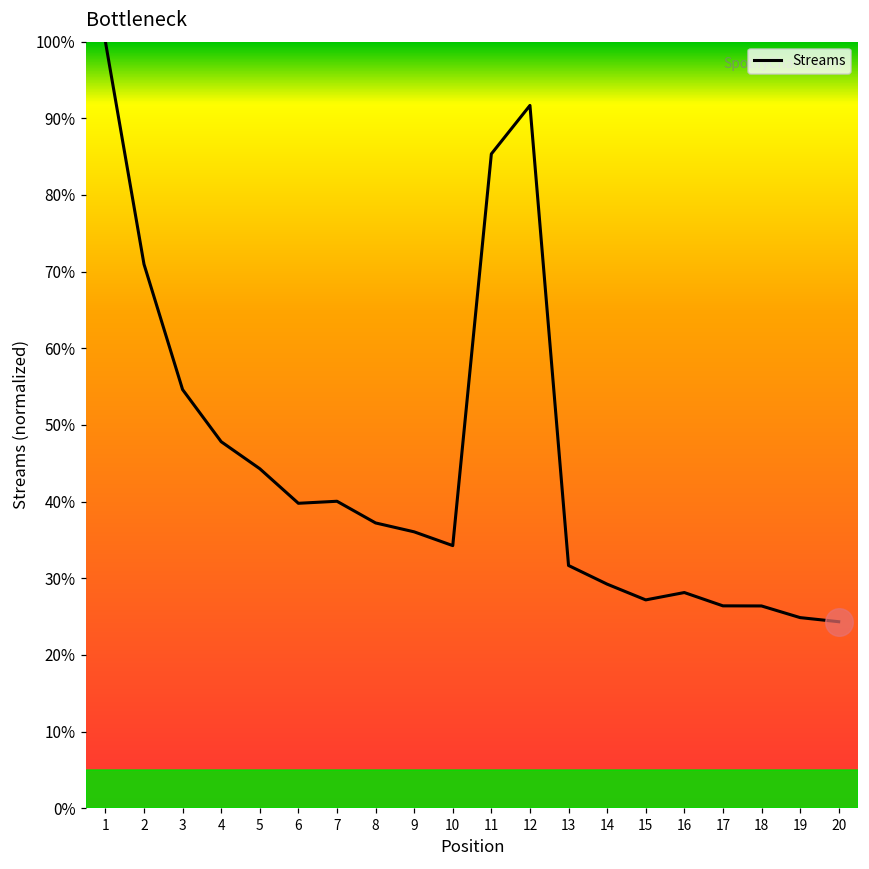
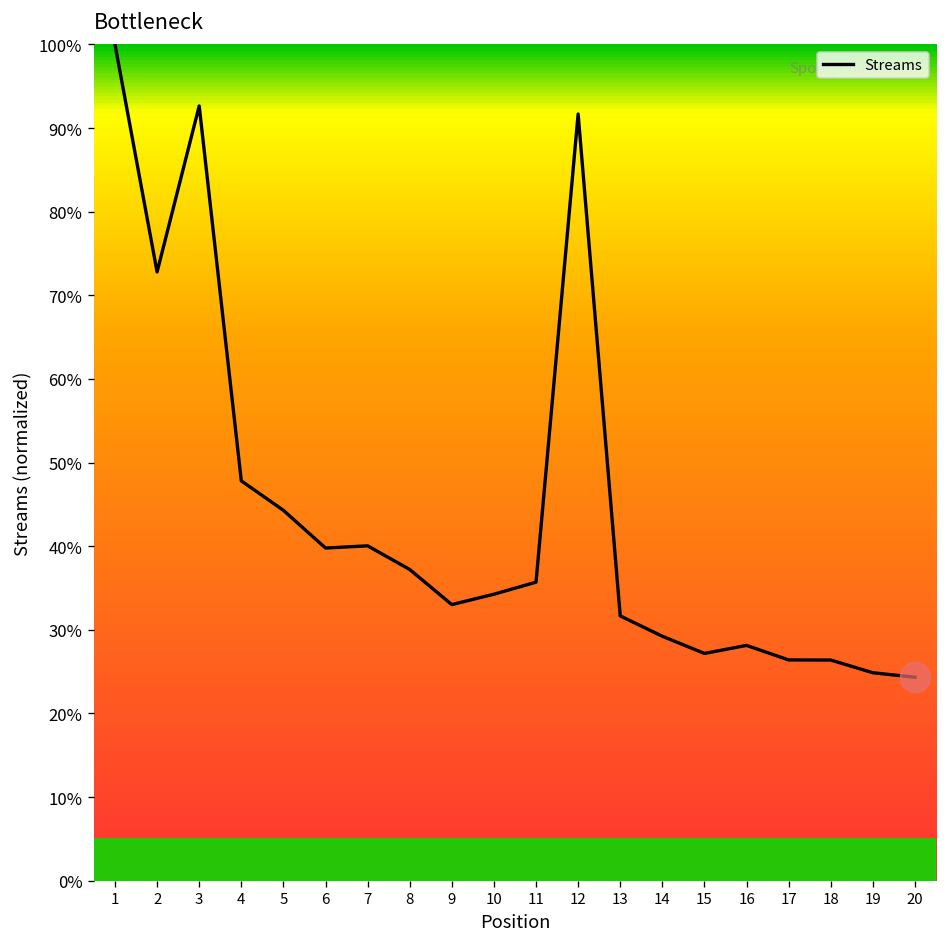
  {
    "Streams": {
      "1": "100%",
-     "2": "71%",
-     "3": "55%",
+     "2": "73%",
+     "3": "93%",
      "4": "48%",
      "5": "44%",
      "6": "40%",
      "7": "40%",
      "8": "37%",
-     "9": "36%",
+     "9": "33%",
      "10": "34%",
-     "11": "85%",
+     "11": "36%",
      "12": "92%",
      "13": "32%",
      "14": "29%",
      "15": "27%",
      "16": "28%",
      "17": "26%",
      "18": "26%",
      "19": "25%"
    }
  }
